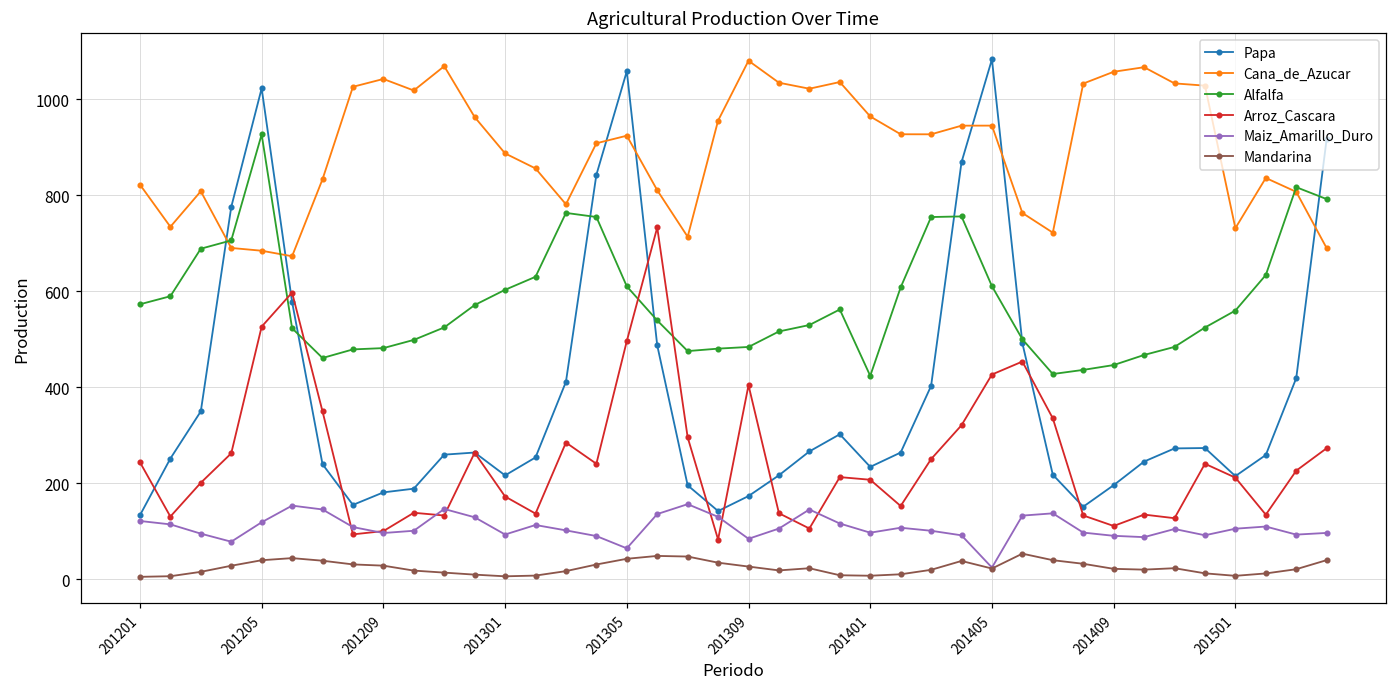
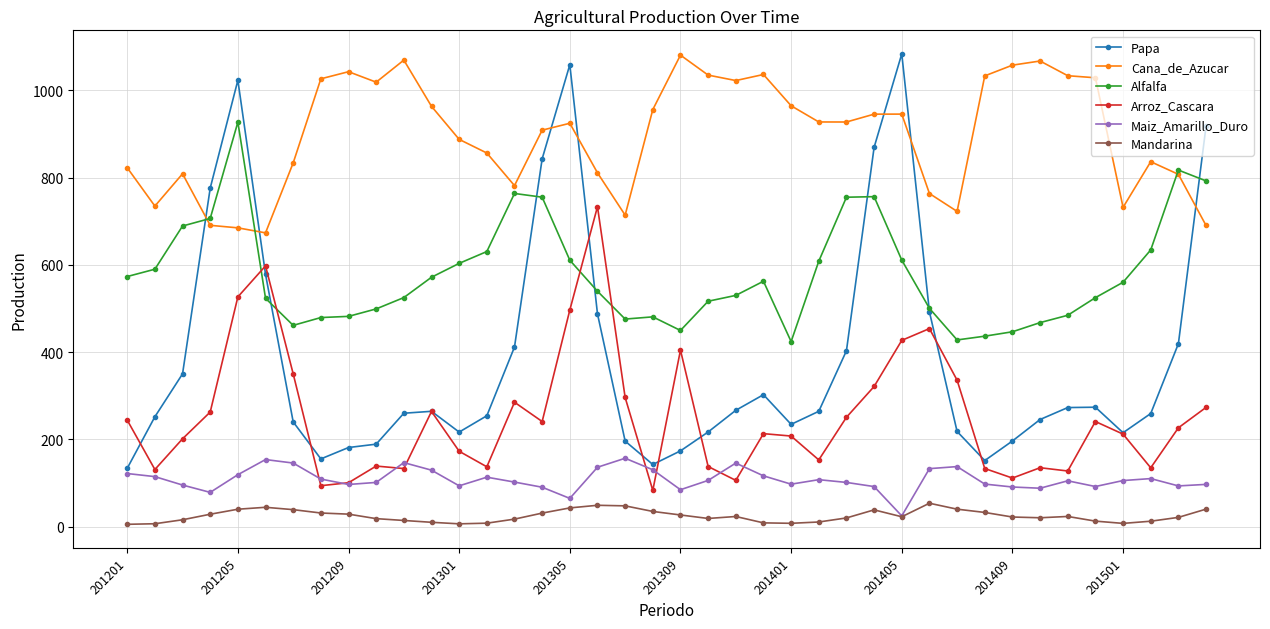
  {
    "Papa": {
      "201201": 130,
      "201205": 1020,
      "201209": 180,
      "201301": 220,
      "201305": 1060,
      "201309": 170,
      "201401": 230,
      "201405": 1080,
      "201409": 200
    },
    "Cana_de_Azucar": {
      "201201": 820,
      "201205": 680,
      "201209": 1040,
      "201301": 890,
      "201305": 920,
      "201309": 1080,
      "201401": 960,
      "201405": 950,
      "201409": 1060,
      "201501": 730
    },
    "Alfalfa": {
      "201201": 570,
      "201205": 930,
      "201209": 480,
      "201301": 600,
      "201305": 610,
-     "201309": 480,
+     "201309": 450,
      "201401": 420,
      "201405": 610,
      "201409": 450,
      "201501": 560
    },
    "Arroz_Cascara": {
      "201201": 240,
      "201205": 530,
      "201301": 170,
      "201305": 500,
      "201309": 400,
      "201401": 210,
      "201405": 430,
      "201409": 110
    },
    "Maiz_Amarillo_Duro": {
      "201201": 120,
      "201205": 120,
      "201301": 90,
      "201305": 60,
      "201309": 80,
      "201401": 100,
      "201409": 90,
      "201501": 110
    },
    "Mandarina": {
      "201201": 10,
      "201205": 40,
      "201209": 30,
      "201301": 10,
      "201305": 40,
      "201309": 30,
      "201401": 10,
      "201409": 20,
      "201501": 10
    }
  }
